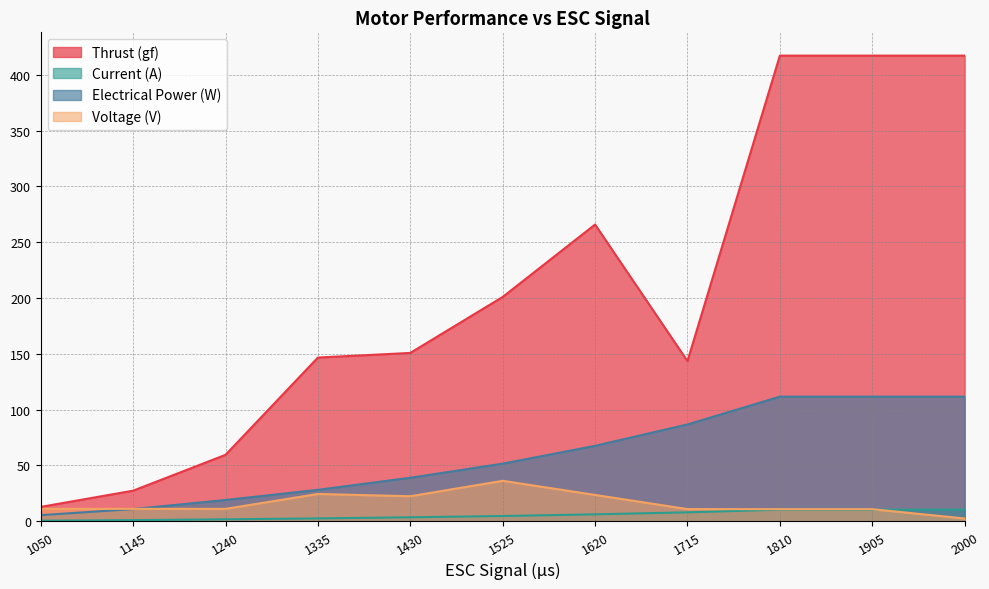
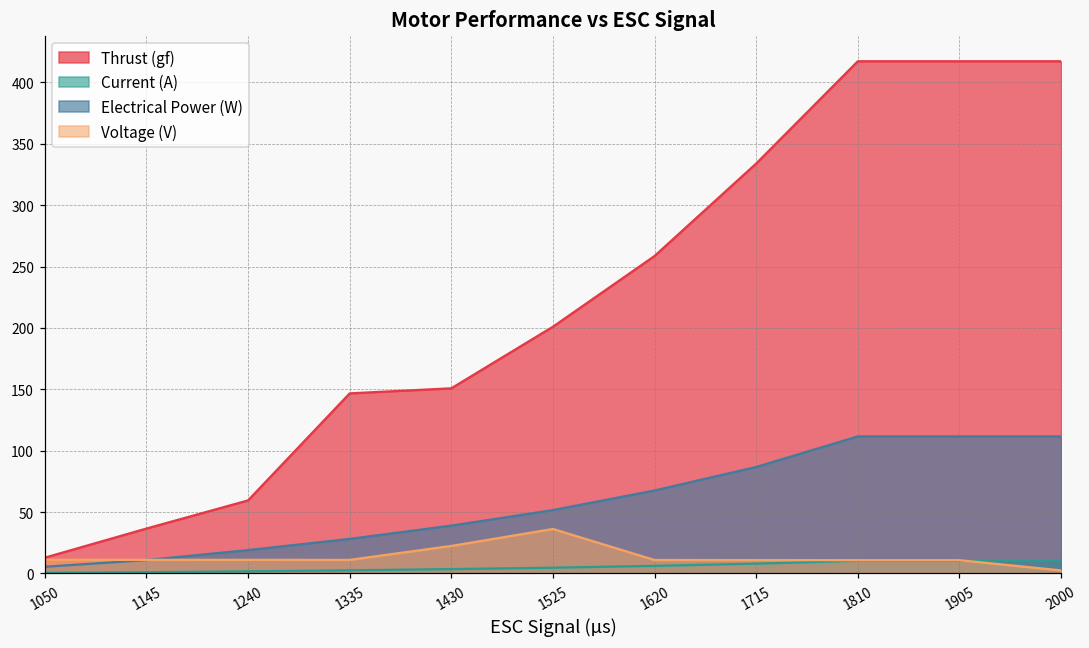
  {
    "Thrust (gf)": {
-     "1145": 27,
+     "1145": 37,
      "1240": 60,
      "1335": 147,
      "1430": 151,
      "1525": 201,
-     "1620": 266,
-     "1715": 144,
+     "1620": 259,
+     "1715": 334,
      "1810": 417,
      "1905": 417,
      "2000": 417
    },
    "Voltage (V)": {
      "1240": 11,
-     "1335": 24,
+     "1335": 11,
      "1430": 22,
      "1525": 36,
-     "1620": 24,
+     "1620": 11,
      "1715": 11,
      "2000": 2
    }
  }
